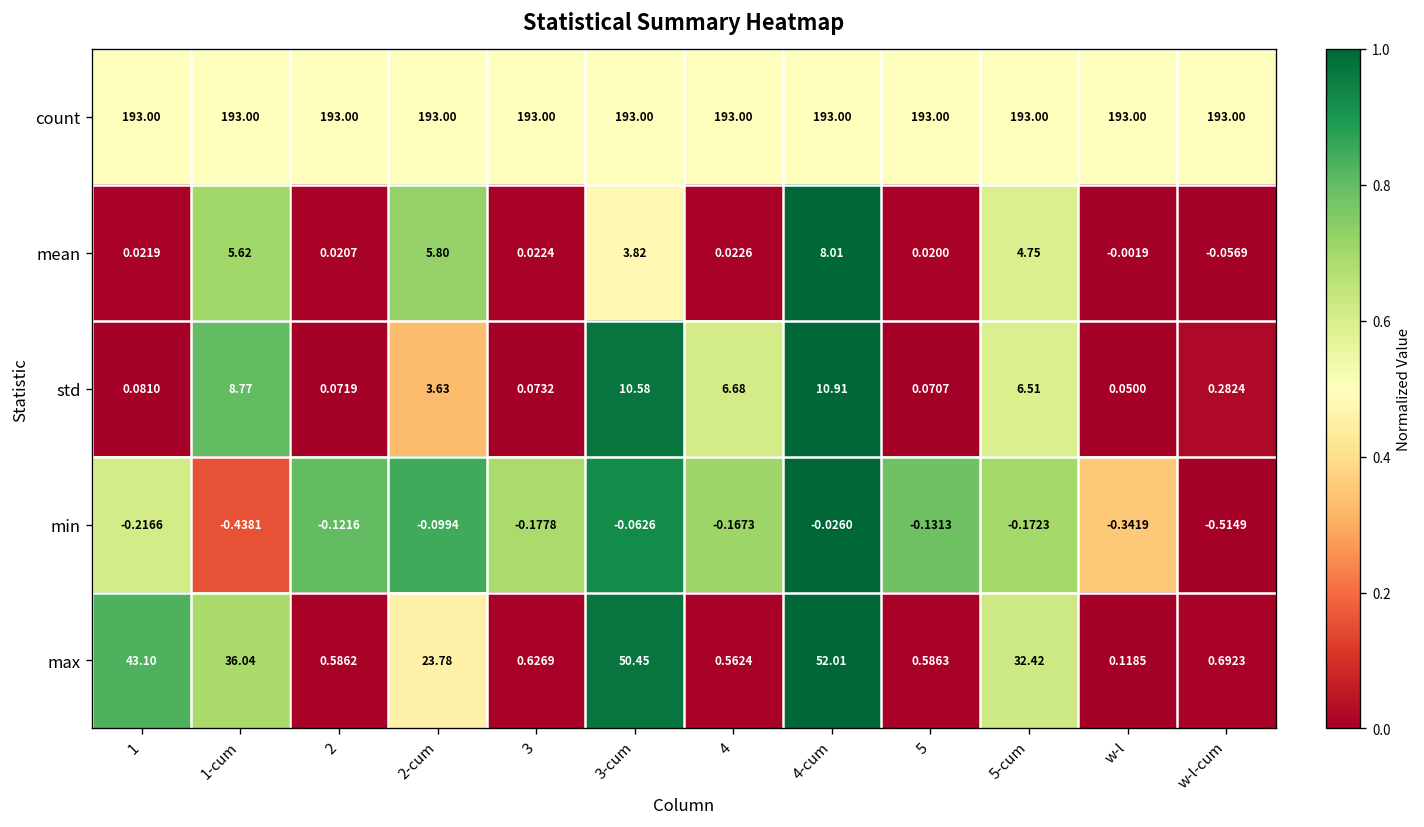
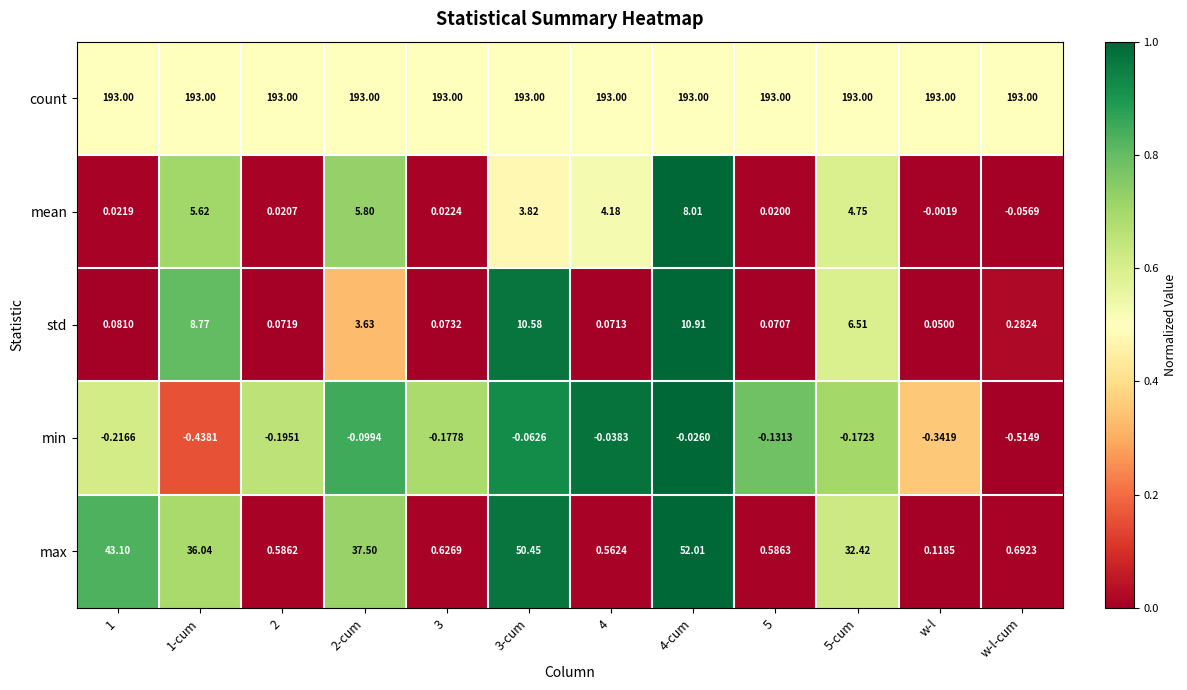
  {
    "count": {
      "1": 193.00,
      "1-cum": 193.00,
      "2": 193.00,
      "2-cum": 193.00,
      "3": 193.00,
      "3-cum": 193.00,
      "4": 193.00,
      "4-cum": 193.00,
      "5": 193.00,
      "5-cum": 193.00,
      "w-l": 193.00,
      "w-l-cum": 193.00
    },
    "mean": {
      "1": 0.0219,
      "1-cum": 5.62,
      "2": 0.0207,
      "2-cum": 5.80,
      "3": 0.0224,
      "3-cum": 3.82,
-     "4": 0.0226,
+     "4": 4.18,
      "4-cum": 8.01,
      "5": 0.0200,
      "5-cum": 4.75,
      "w-l": -0.0019,
      "w-l-cum": -0.0569
    },
    "std": {
      "1": 0.0810,
      "1-cum": 8.77,
      "2": 0.0719,
      "2-cum": 3.63,
      "3": 0.0732,
      "3-cum": 10.58,
-     "4": 6.68,
+     "4": 0.0713,
      "4-cum": 10.91,
      "5": 0.0707,
      "5-cum": 6.51,
      "w-l": 0.0500,
      "w-l-cum": 0.2824
    },
    "min": {
      "1": -0.2166,
      "1-cum": -0.4381,
-     "2": -0.1216,
+     "2": -0.1951,
      "2-cum": -0.0994,
      "3": -0.1778,
      "3-cum": -0.0626,
-     "4": -0.1673,
+     "4": -0.0383,
      "4-cum": -0.0260,
      "5": -0.1313,
      "5-cum": -0.1723,
      "w-l": -0.3419,
      "w-l-cum": -0.5149
    },
    "max": {
      "1": 43.10,
      "1-cum": 36.04,
      "2": 0.5862,
-     "2-cum": 23.78,
+     "2-cum": 37.50,
      "3": 0.6269,
      "3-cum": 50.45,
      "4": 0.5624,
      "4-cum": 52.01,
      "5": 0.5863,
      "5-cum": 32.42,
      "w-l": 0.1185,
      "w-l-cum": 0.6923
    }
  }
